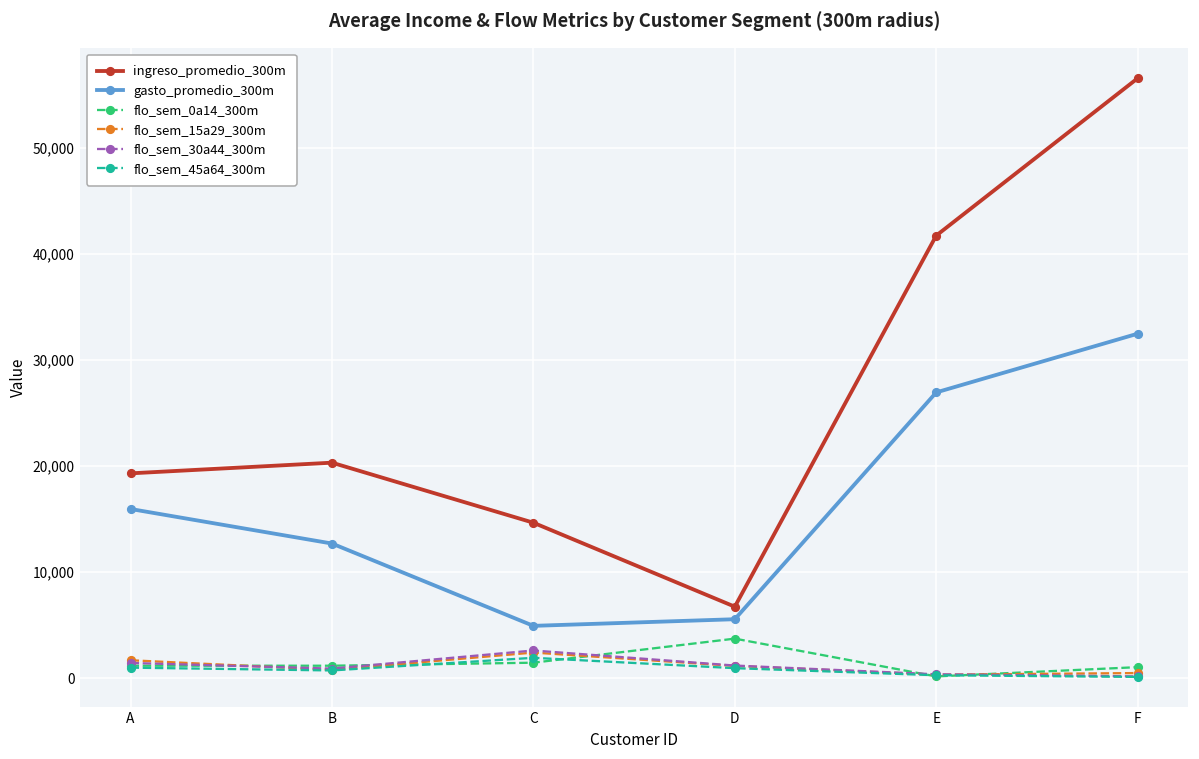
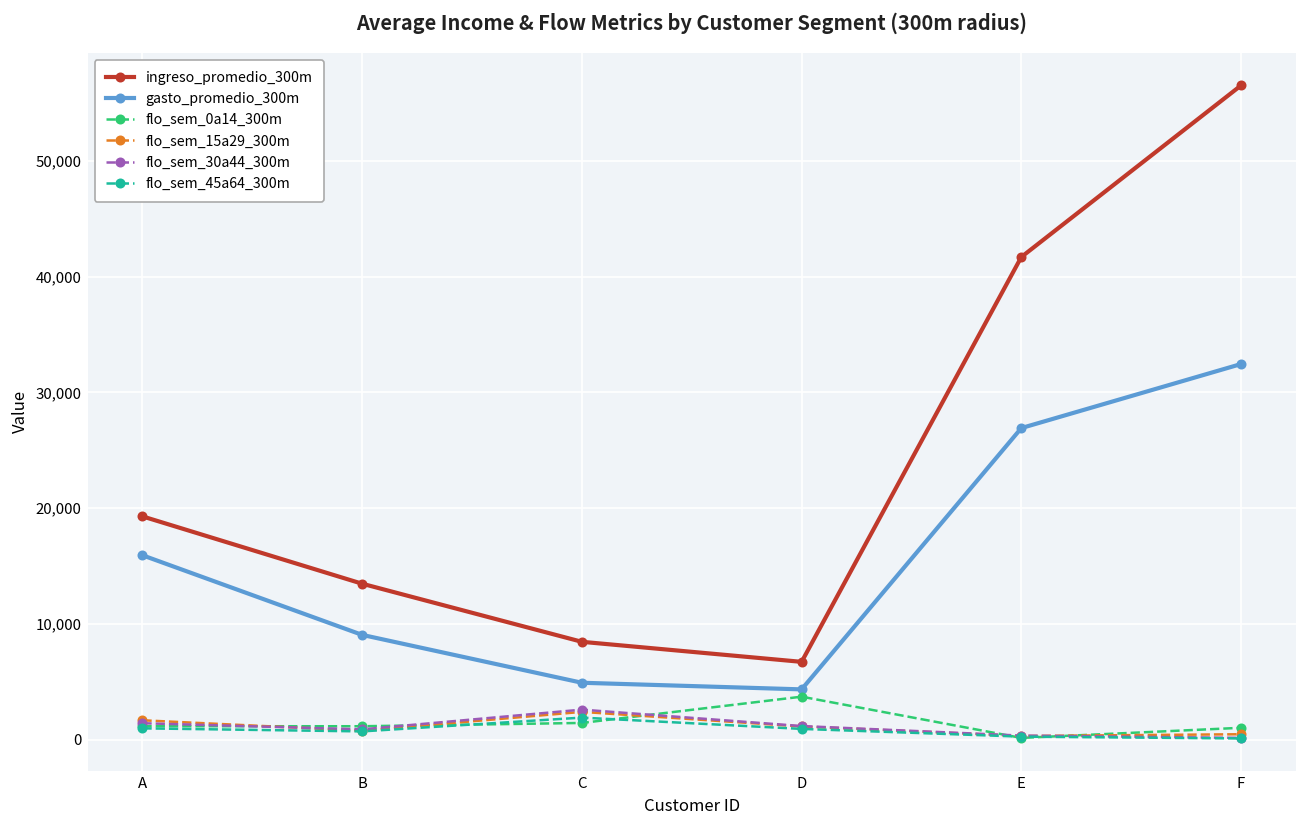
  {
    "ingreso_promedio_300m": {
      "A": "19,000",
-     "B": "20,000",
-     "C": "15,000",
+     "B": "13,000",
+     "C": "8,000",
      "D": "7,000",
      "E": "42,000",
      "F": "57,000"
    },
    "gasto_promedio_300m": {
      "A": "16,000",
-     "B": "13,000",
+     "B": "9,000",
      "C": "5,000",
-     "D": "6,000",
+     "D": "4,000",
      "E": "27,000",
      "F": "32,000"
    },
    "flo_sem_15a29_300m": {
      "F": "0"
    }
  }
